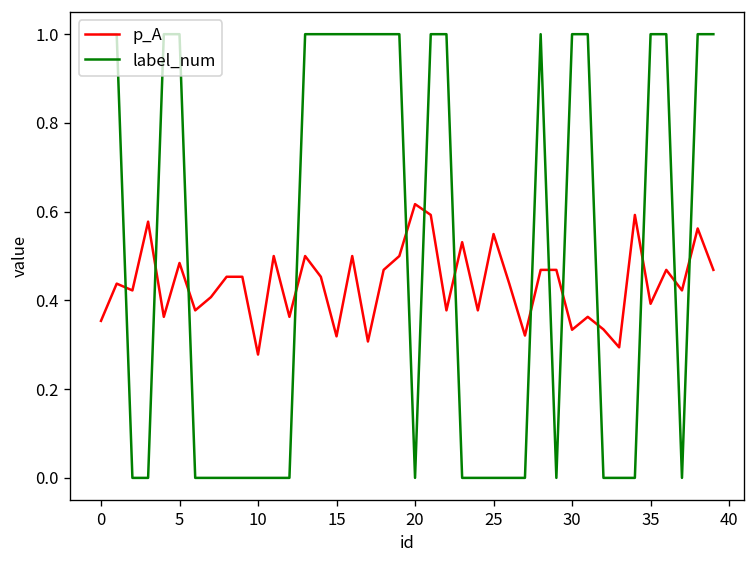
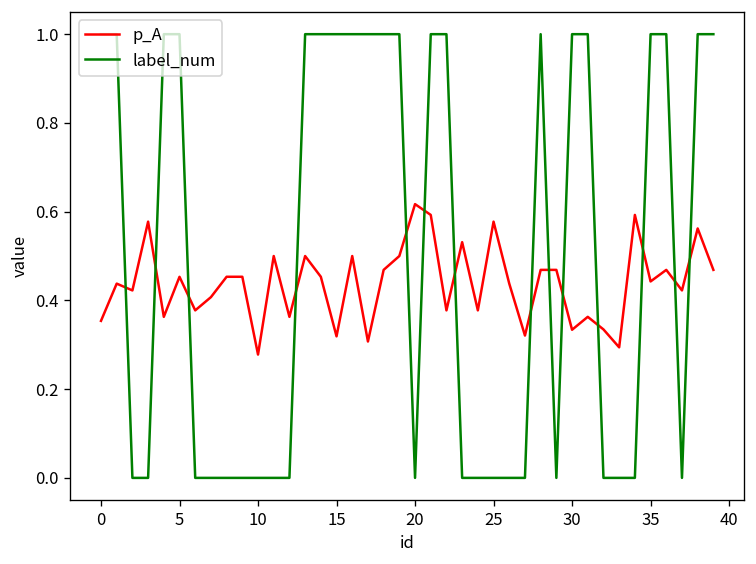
  {
    "p_A": {
      "0": 0.35,
-     "5": 0.48,
+     "5": 0.45,
      "10": 0.28,
      "15": 0.32,
      "20": 0.62,
-     "25": 0.55,
+     "25": 0.58,
      "30": 0.33,
-     "35": 0.39
+     "35": 0.44
    },
    "label_num": {
      "10": 0.00,
      "15": 1.00,
      "20": 0.00,
      "25": 0.00,
      "30": 1.00,
      "35": 1.00
    }
  }
